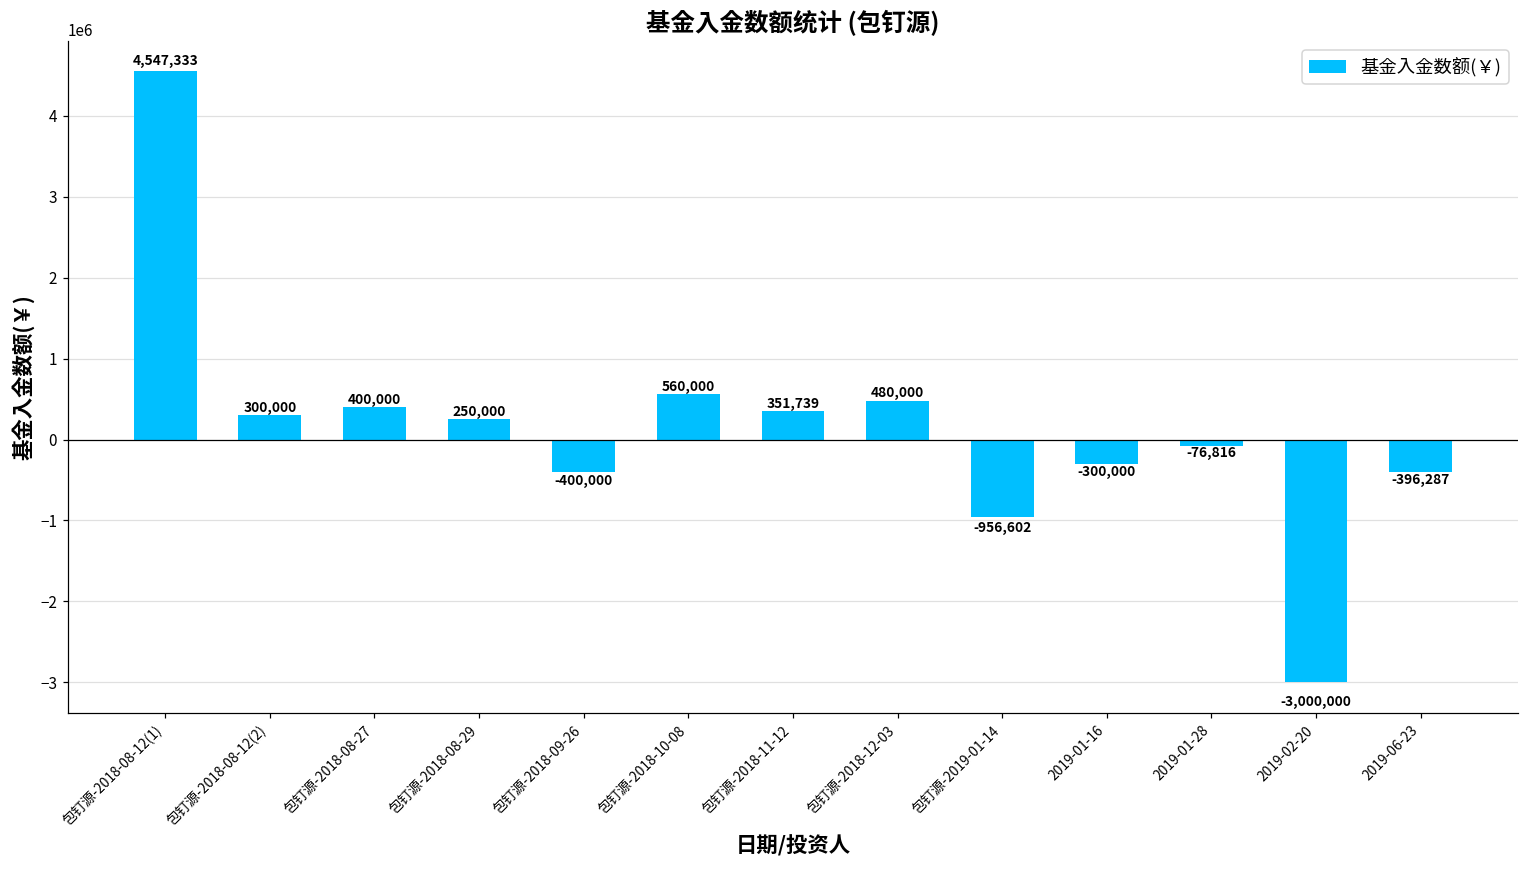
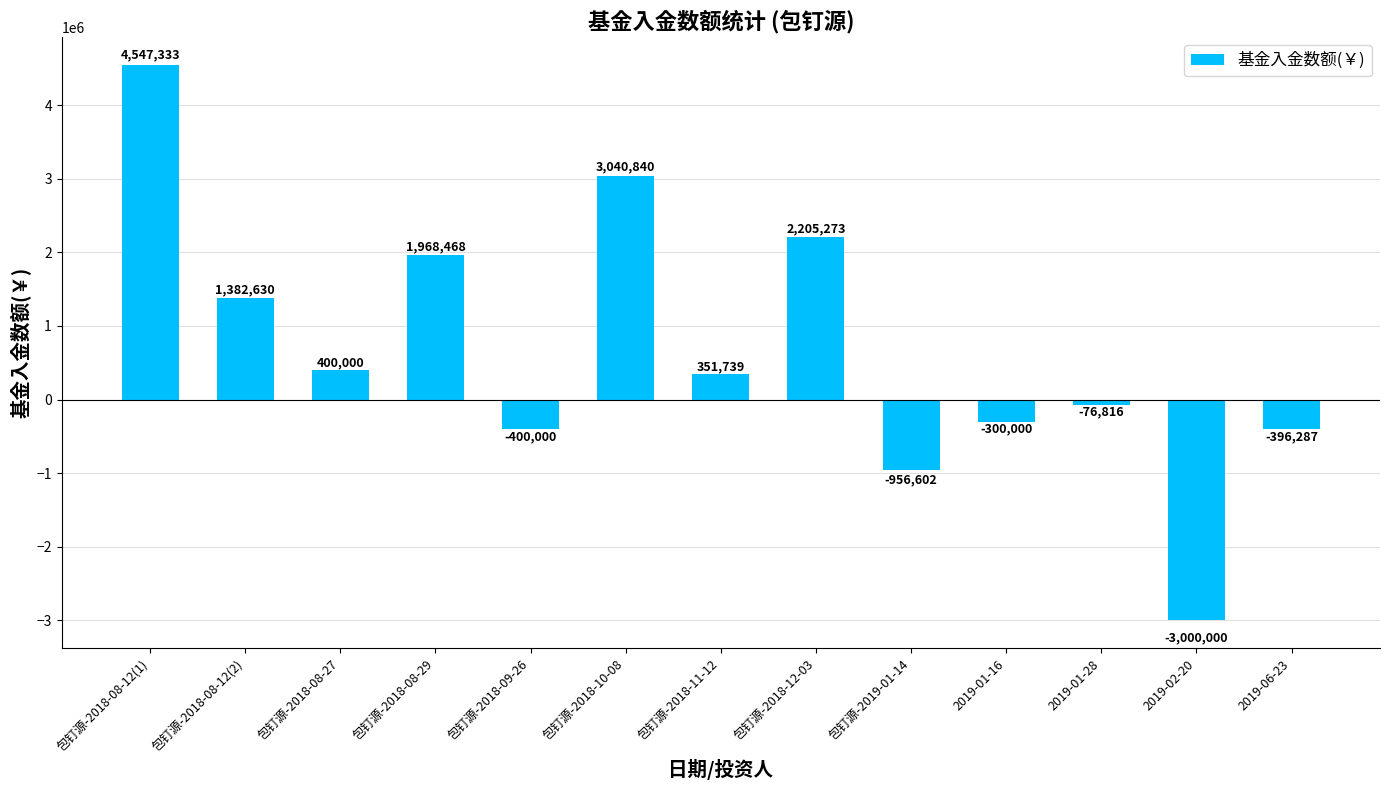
  {
    "包钉源-2018-08-12(1)": "4,547,333",
-   "包钉源-2018-08-12(2)": "300,000",
+   "包钉源-2018-08-12(2)": "1,382,630",
    "包钉源-2018-08-27": "400,000",
-   "包钉源-2018-08-29": "250,000",
+   "包钉源-2018-08-29": "1,968,468",
    "包钉源-2018-09-26": "-400,000",
-   "包钉源-2018-10-08": "560,000",
+   "包钉源-2018-10-08": "3,040,840",
    "包钉源-2018-11-12": "351,739",
-   "包钉源-2018-12-03": "480,000",
+   "包钉源-2018-12-03": "2,205,273",
    "包钉源-2019-01-14": "-956,602",
    "2019-01-16": "-300,000",
    "2019-01-28": "-76,816",
    "2019-02-20": "-3,000,000",
    "2019-06-23": "-396,287"
  }
